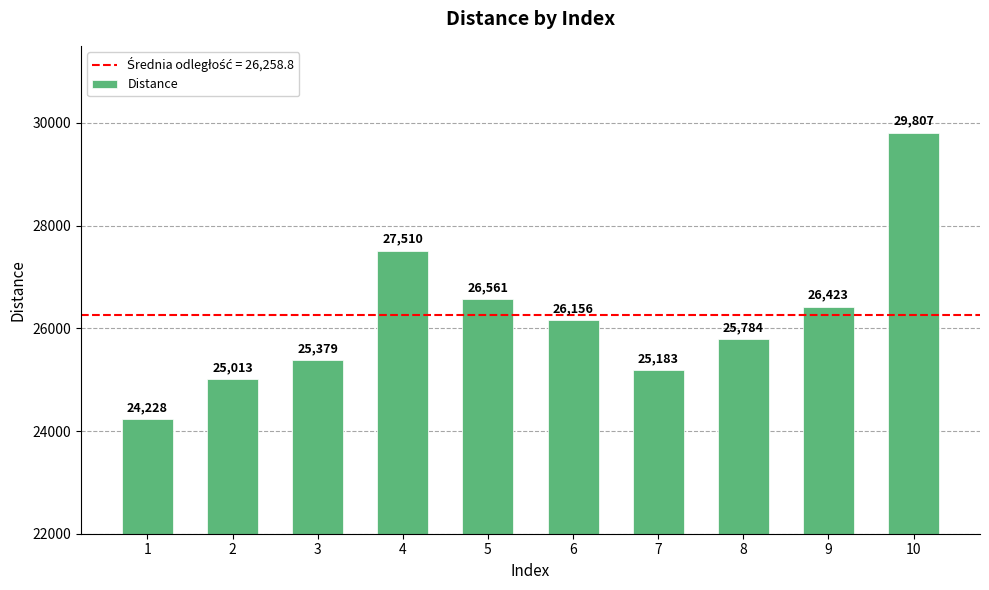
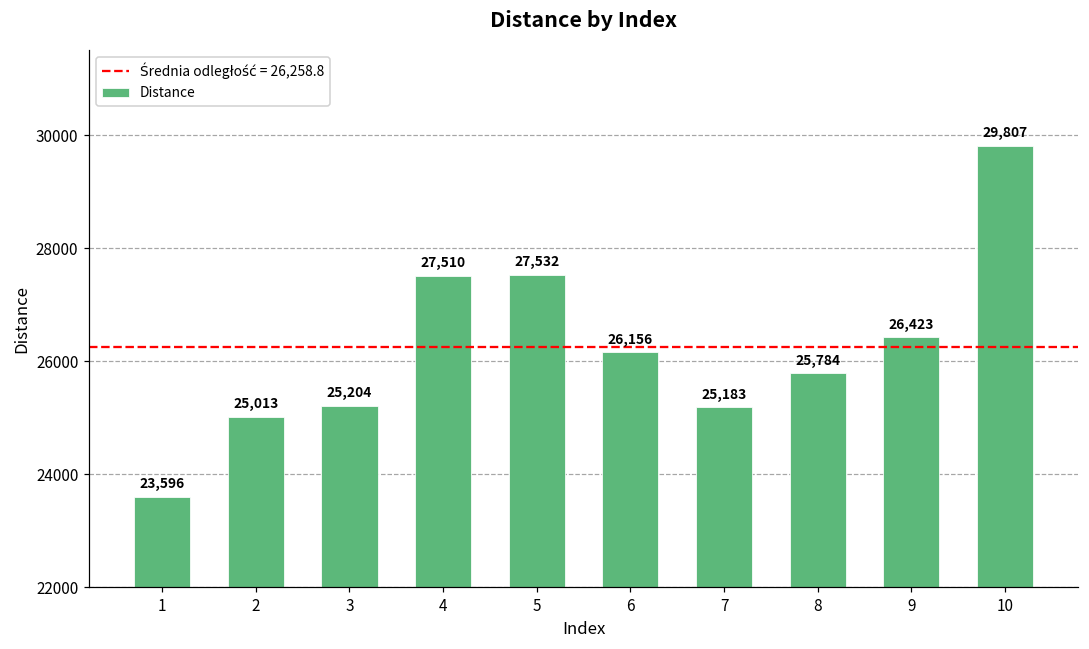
  {
-   "1": "24,228",
+   "1": "23,596",
    "2": "25,013",
-   "3": "25,379",
+   "3": "25,204",
    "4": "27,510",
-   "5": "26,561",
+   "5": "27,532",
    "6": "26,156",
    "7": "25,183",
    "8": "25,784",
    "9": "26,423",
    "10": "29,807"
  }
